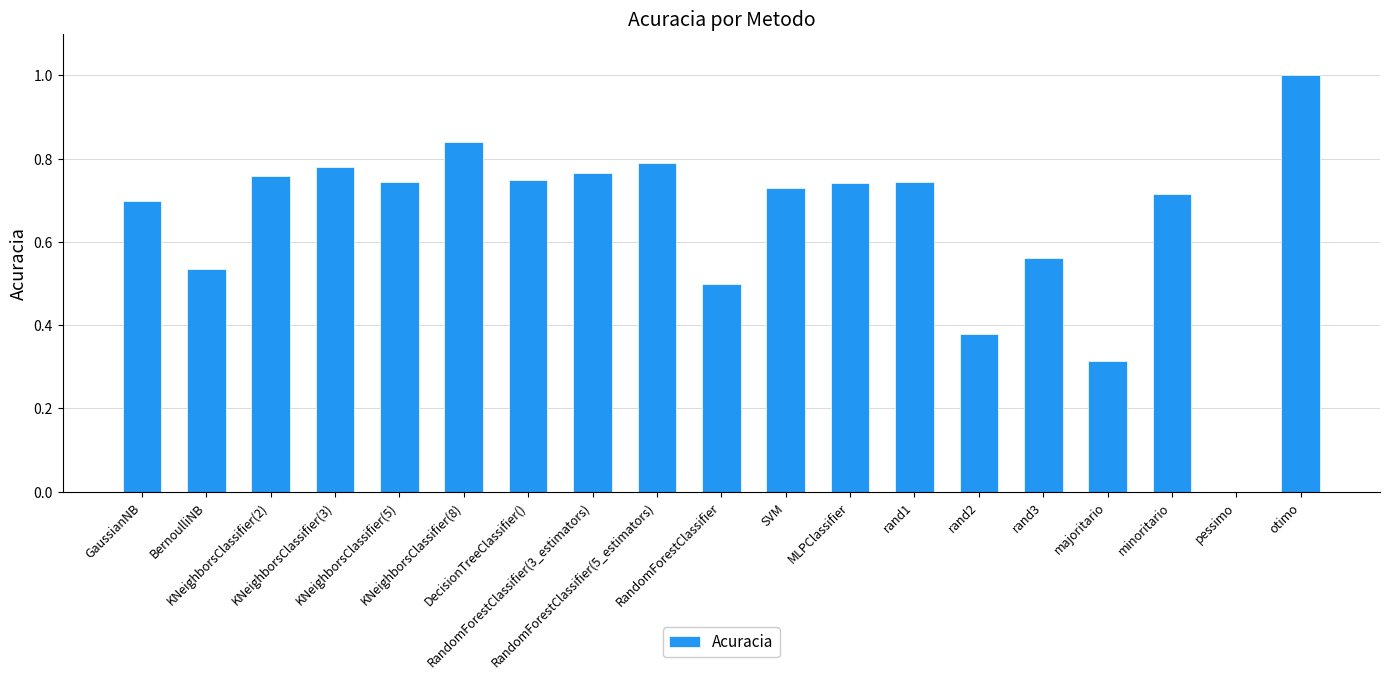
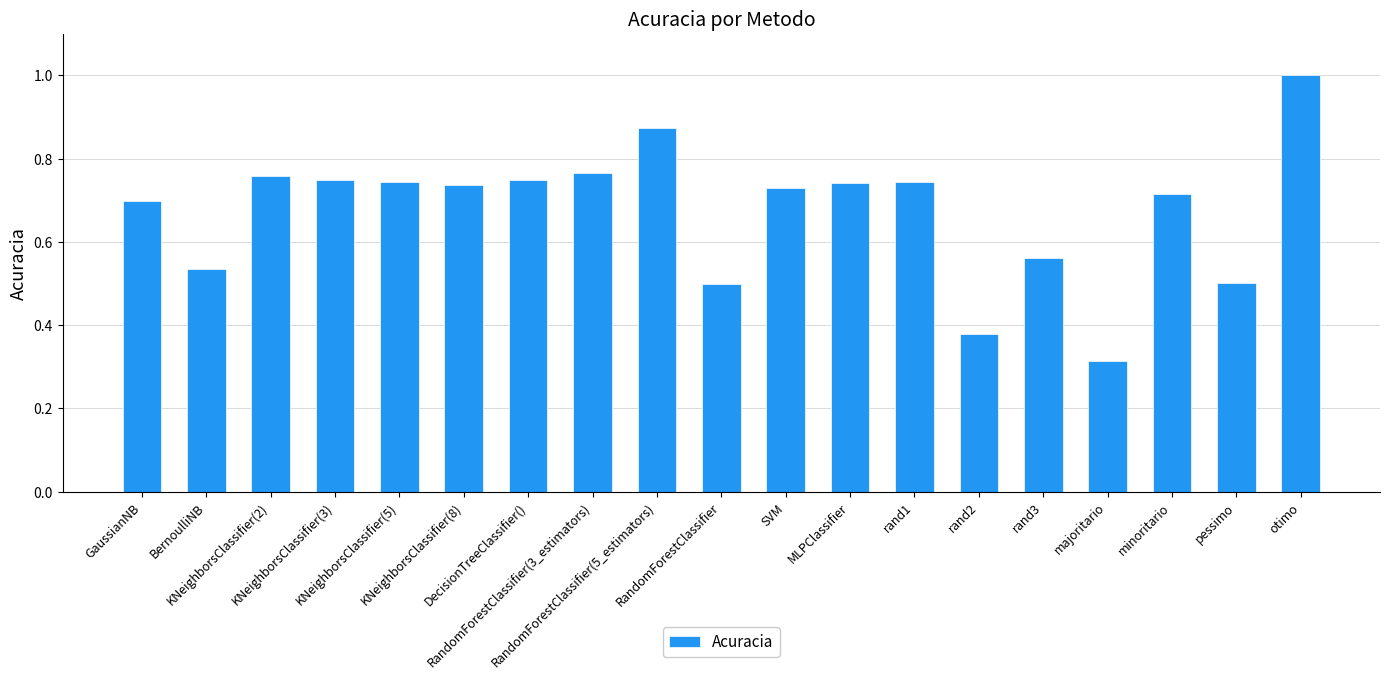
  {
    "GaussianNB": 0.70,
    "BernoulliNB": 0.54,
    "KNeighborsClassifier(2)": 0.76,
-   "KNeighborsClassifier(3)": 0.78,
+   "KNeighborsClassifier(3)": 0.75,
    "KNeighborsClassifier(5)": 0.74,
-   "KNeighborsClassifier(8)": 0.84,
+   "KNeighborsClassifier(8)": 0.74,
    "DecisionTreeClassifier()": 0.75,
    "RandomForestClassifier(3_estimators)": 0.77,
-   "RandomForestClassifier(5_estimators)": 0.79,
+   "RandomForestClassifier(5_estimators)": 0.87,
    "RandomForestClassifier": 0.50,
    "SVM": 0.73,
    "MLPClassifier": 0.74,
    "rand1": 0.74,
    "rand2": 0.38,
    "rand3": 0.56,
    "majoritario": 0.31,
    "minoritario": 0.71,
-   "pessimo": 0.0,
+   "pessimo": 0.5,
    "otimo": 1.00
  }
